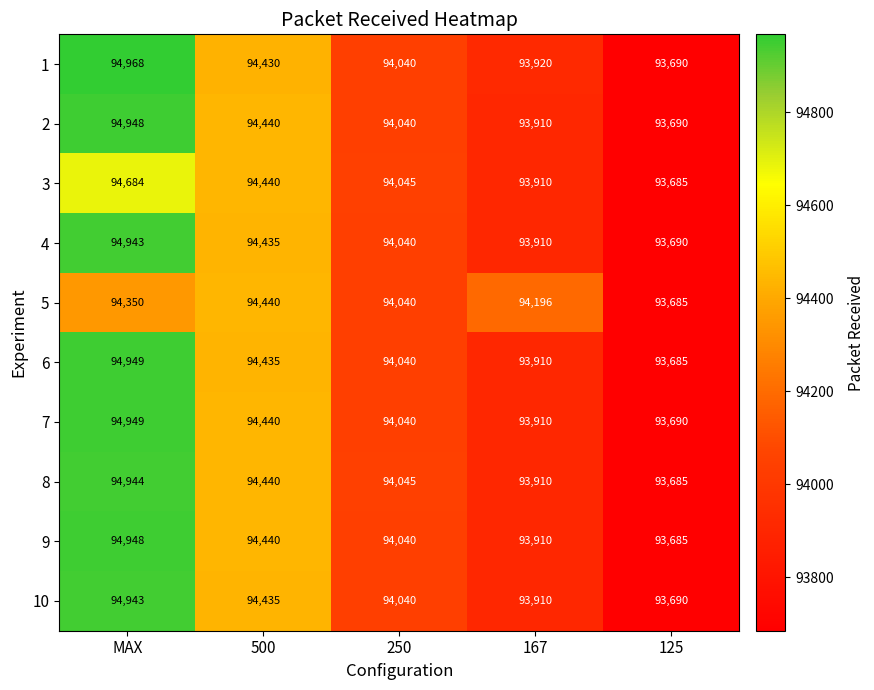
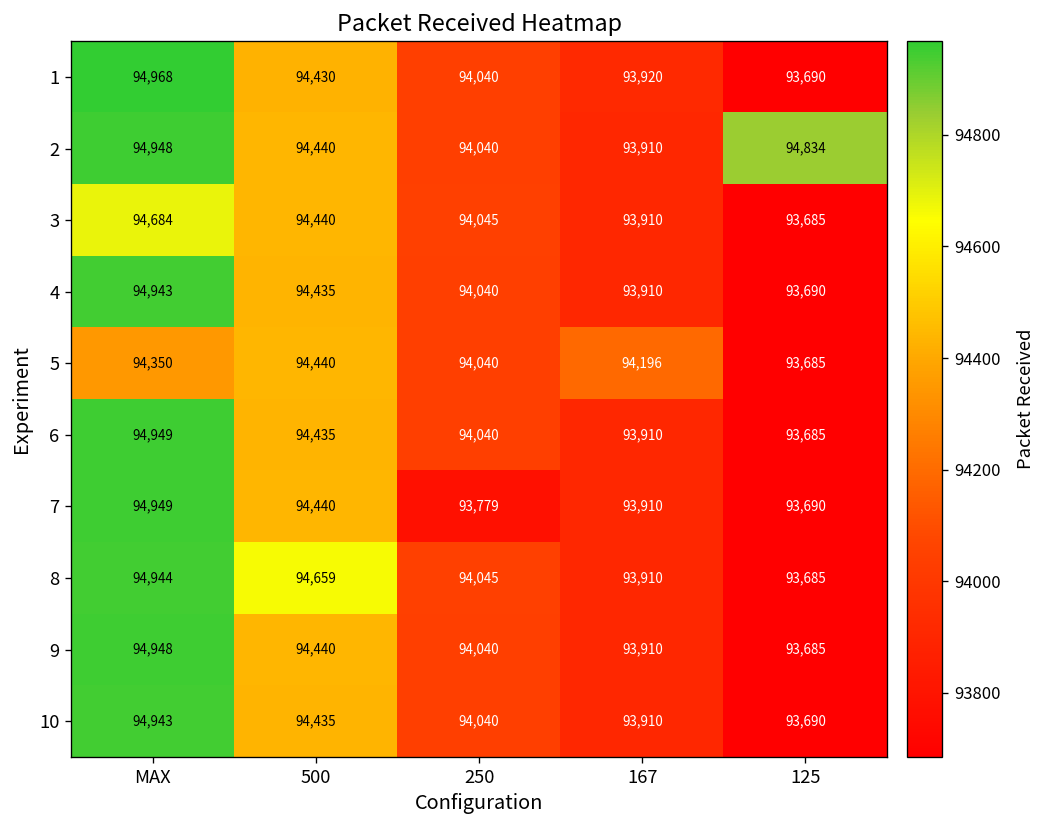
  {
    "1": {
      "MAX": "94,968",
      "500": "94,430",
      "250": "94,040",
      "167": "93,920",
      "125": "93,690"
    },
    "2": {
      "MAX": "94,948",
      "500": "94,440",
      "250": "94,040",
      "167": "93,910",
-     "125": "93,690"
+     "125": "94,834"
    },
    "3": {
      "MAX": "94,684",
      "500": "94,440",
      "250": "94,045",
      "167": "93,910",
      "125": "93,685"
    },
    "4": {
      "MAX": "94,943",
      "500": "94,435",
      "250": "94,040",
      "167": "93,910",
      "125": "93,690"
    },
    "5": {
      "MAX": "94,350",
      "500": "94,440",
      "250": "94,040",
      "167": "94,196",
      "125": "93,685"
    },
    "6": {
      "MAX": "94,949",
      "500": "94,435",
      "250": "94,040",
      "167": "93,910",
      "125": "93,685"
    },
    "7": {
      "MAX": "94,949",
      "500": "94,440",
-     "250": "94,040",
+     "250": "93,779",
      "167": "93,910",
      "125": "93,690"
    },
    "8": {
      "MAX": "94,944",
-     "500": "94,440",
+     "500": "94,659",
      "250": "94,045",
      "167": "93,910",
      "125": "93,685"
    },
    "9": {
      "MAX": "94,948",
      "500": "94,440",
      "250": "94,040",
      "167": "93,910",
      "125": "93,685"
    },
    "10": {
      "MAX": "94,943",
      "500": "94,435",
      "250": "94,040",
      "167": "93,910",
      "125": "93,690"
    }
  }
